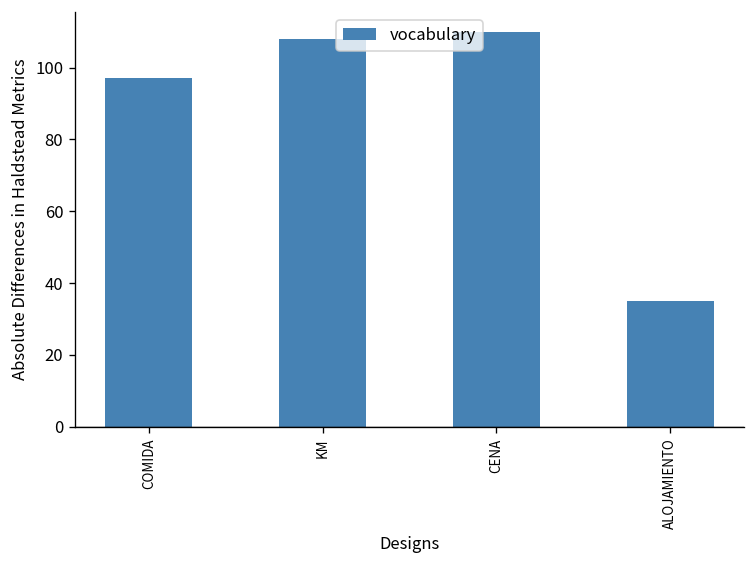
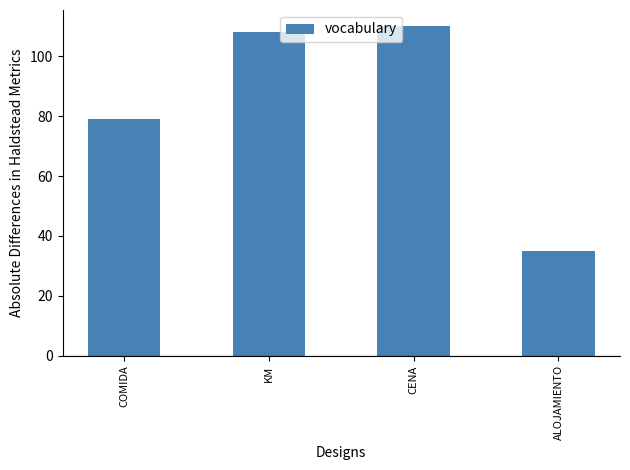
  {
-   "COMIDA": 97,
+   "COMIDA": 79,
    "KM": 108,
    "CENA": 110,
    "ALOJAMIENTO": 35
  }
